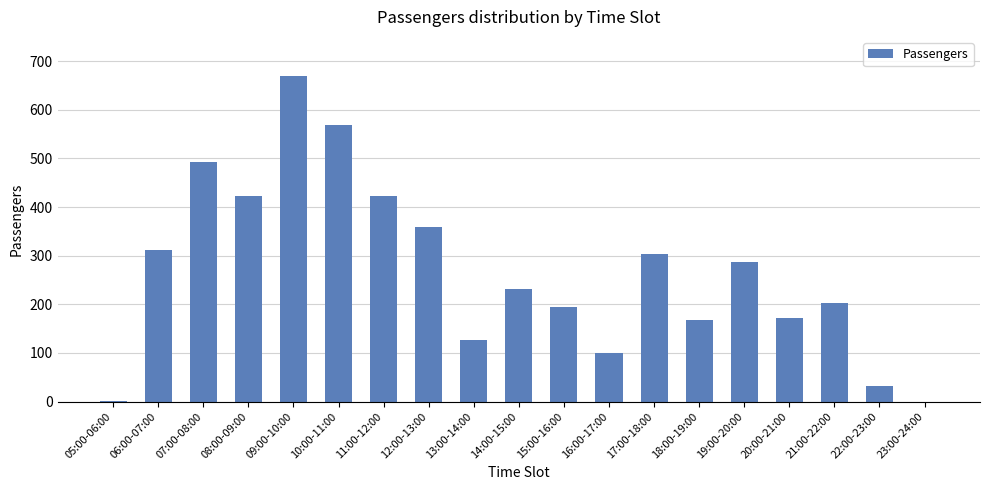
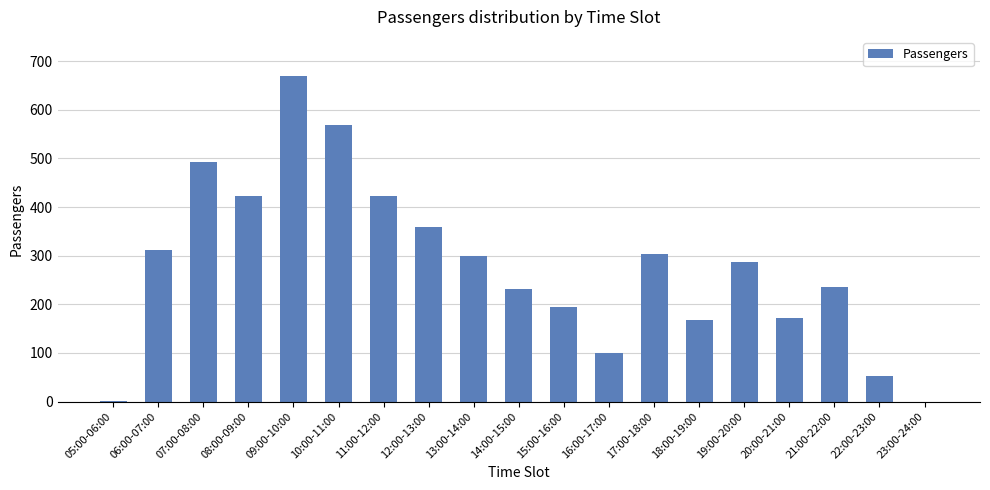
  {
    "06:00-07:00": 310,
    "07:00-08:00": 490,
    "08:00-09:00": 420,
    "09:00-10:00": 670,
    "10:00-11:00": 570,
    "11:00-12:00": 420,
    "12:00-13:00": 360,
-   "13:00-14:00": 130,
+   "13:00-14:00": 300,
    "14:00-15:00": 230,
    "15:00-16:00": 190,
    "16:00-17:00": 100,
    "17:00-18:00": 300,
    "18:00-19:00": 170,
    "19:00-20:00": 290,
    "20:00-21:00": 170,
-   "21:00-22:00": 200,
-   "22:00-23:00": 30,
+   "21:00-22:00": 240,
+   "22:00-23:00": 50,
    "23:00-24:00": 0
  }
